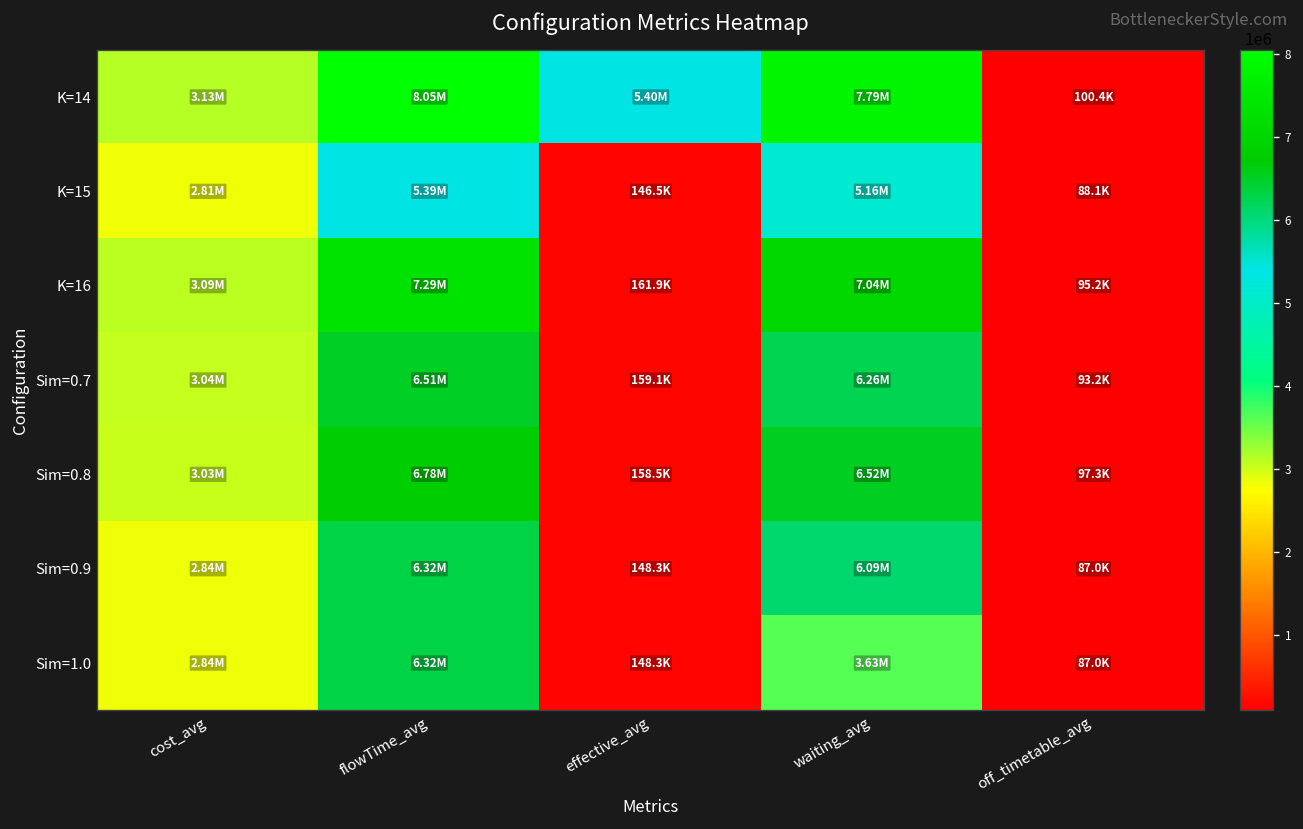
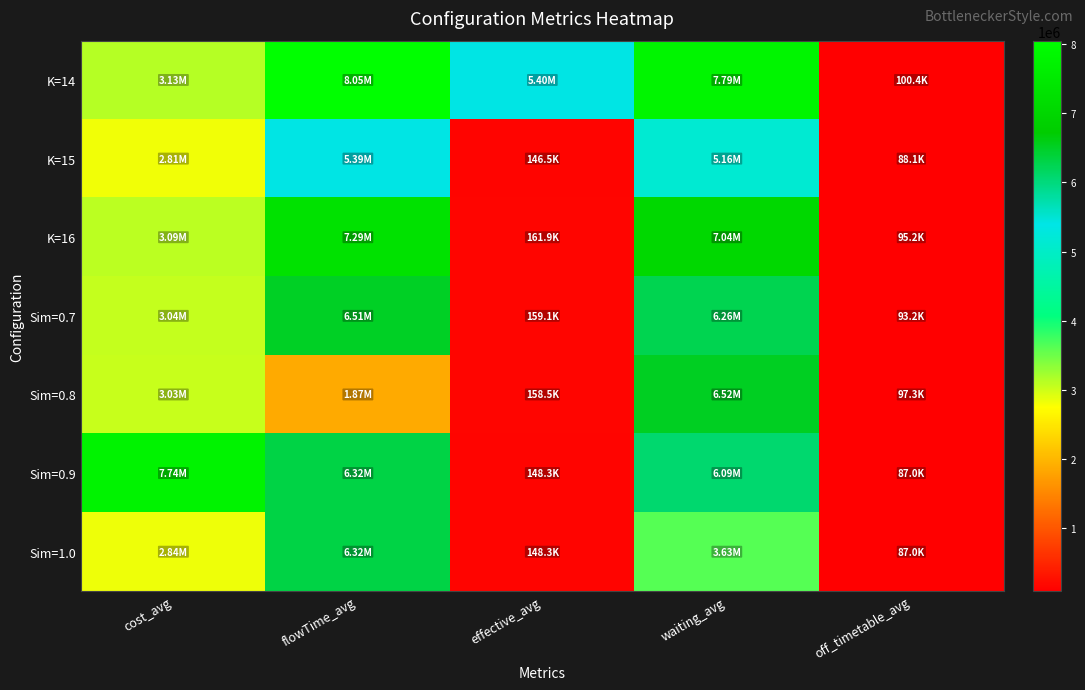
  {
    "Sim=0.8": {
-     "flowTime_avg": "6.78M"
+     "flowTime_avg": "1.87M"
    },
    "Sim=0.9": {
-     "cost_avg": "2.84M"
+     "cost_avg": "7.74M"
    }
  }
